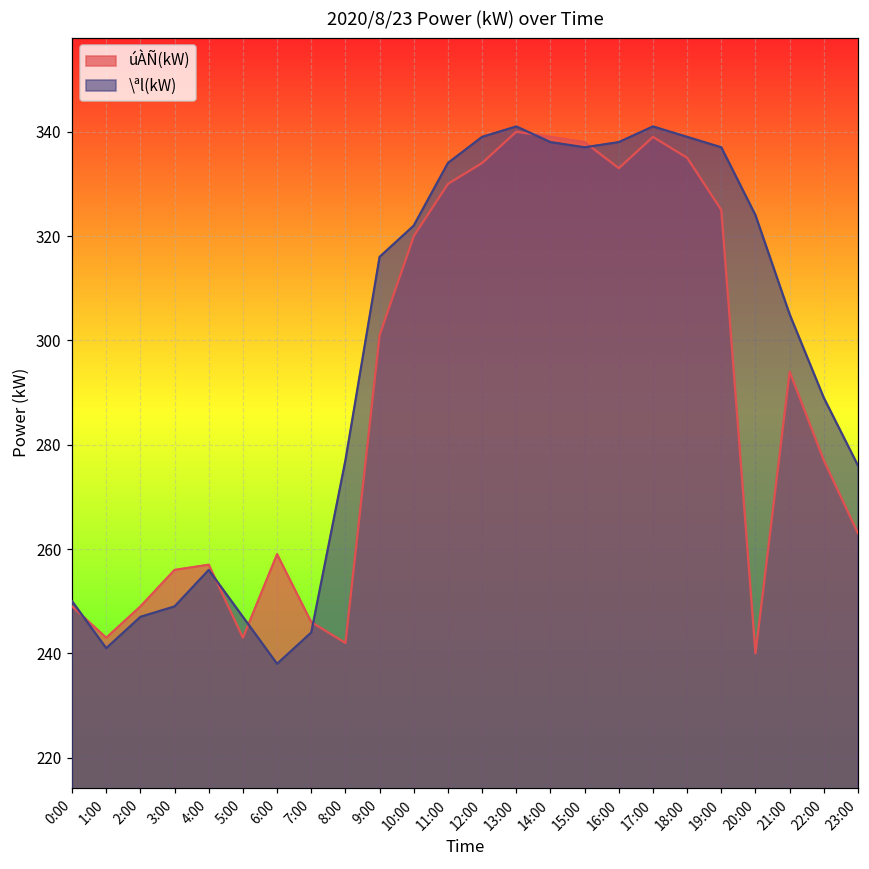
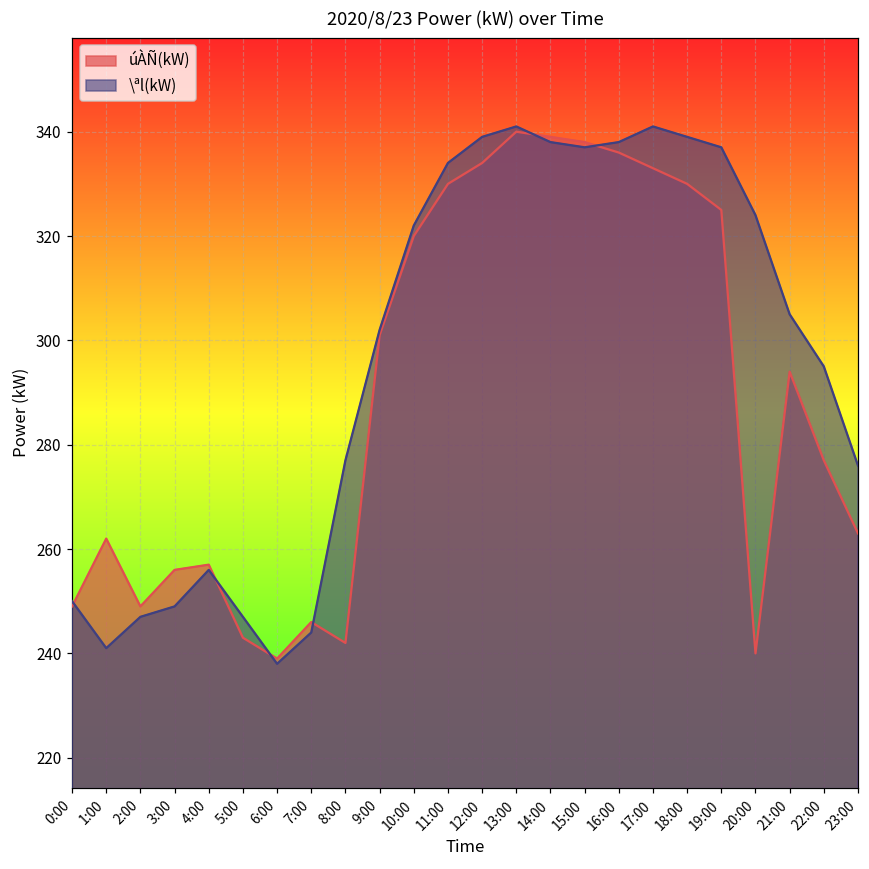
  {
    "úÀÑ(kW)": {
      "0:00": 249,
-     "1:00": 243,
+     "1:00": 262,
      "2:00": 249,
      "3:00": 256,
      "4:00": 257,
      "5:00": 243,
-     "6:00": 259,
+     "6:00": 239,
      "7:00": 246,
      "8:00": 242,
      "9:00": 301,
      "10:00": 320,
      "11:00": 330,
      "12:00": 334,
      "13:00": 340,
      "14:00": 339,
      "15:00": 338,
-     "16:00": 333,
-     "17:00": 339,
-     "18:00": 335,
+     "16:00": 336,
+     "17:00": 333,
+     "18:00": 330,
      "19:00": 325,
      "20:00": 240,
      "21:00": 294,
      "22:00": 277,
      "23:00": 263
    },
    "\\ªl(kW)": {
      "0:00": 250,
      "1:00": 241,
      "2:00": 247,
      "3:00": 249,
      "4:00": 256,
      "5:00": 247,
      "6:00": 238,
      "7:00": 244,
      "8:00": 277,
-     "9:00": 316,
+     "9:00": 302,
      "10:00": 322,
      "11:00": 334,
      "12:00": 339,
      "13:00": 341,
      "14:00": 338,
      "15:00": 337,
      "16:00": 338,
      "17:00": 341,
      "18:00": 339,
      "19:00": 337,
      "20:00": 324,
      "21:00": 305,
-     "22:00": 289,
+     "22:00": 295,
      "23:00": 276
    }
  }
